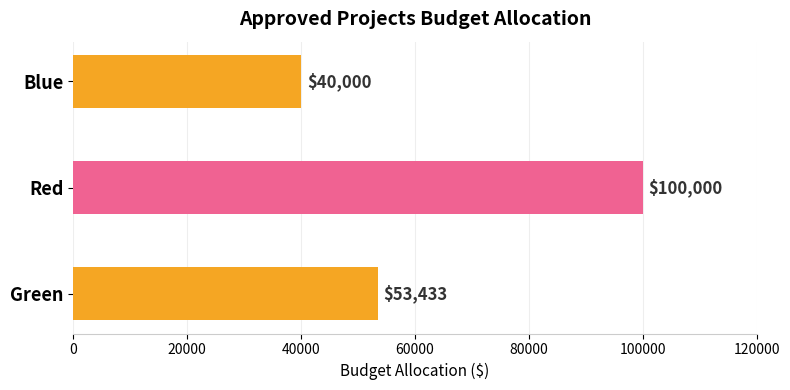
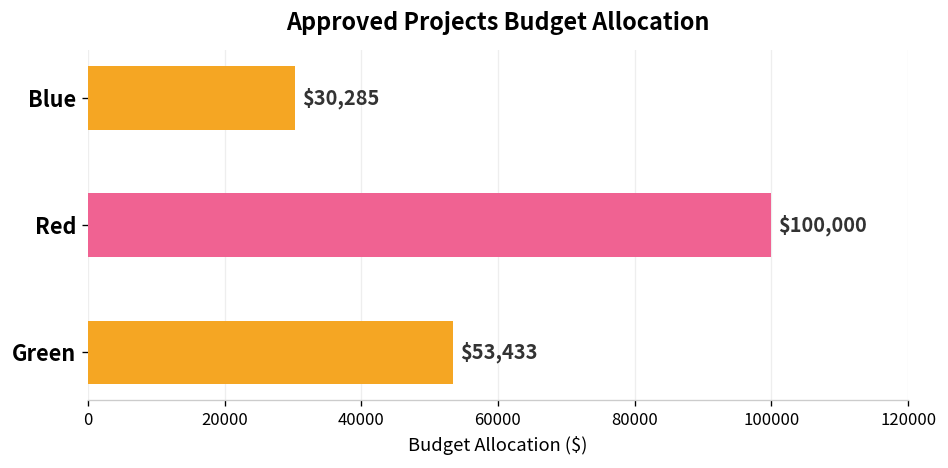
  {
-   "Blue": "$40,000",
+   "Blue": "$30,285",
    "Red": "$100,000",
    "Green": "$53,433"
  }
